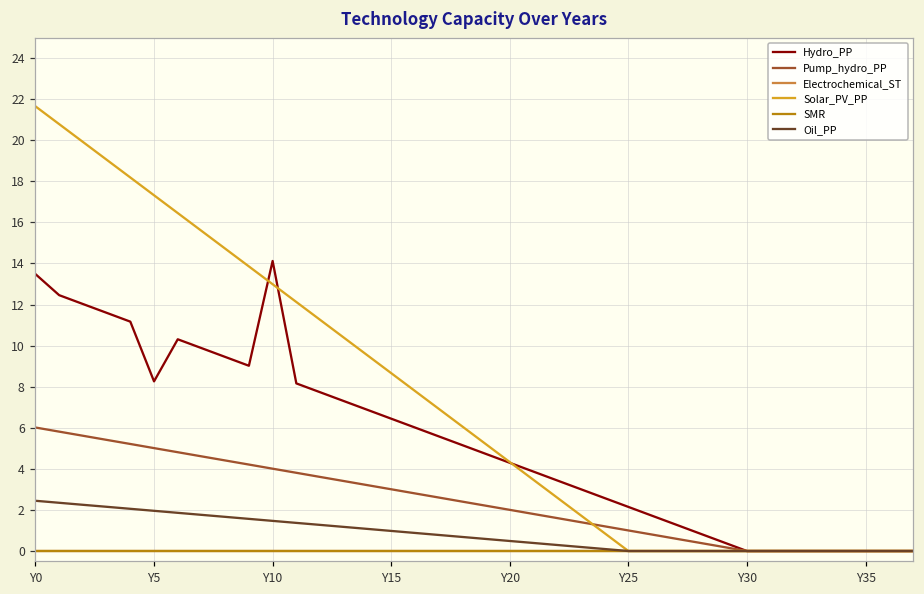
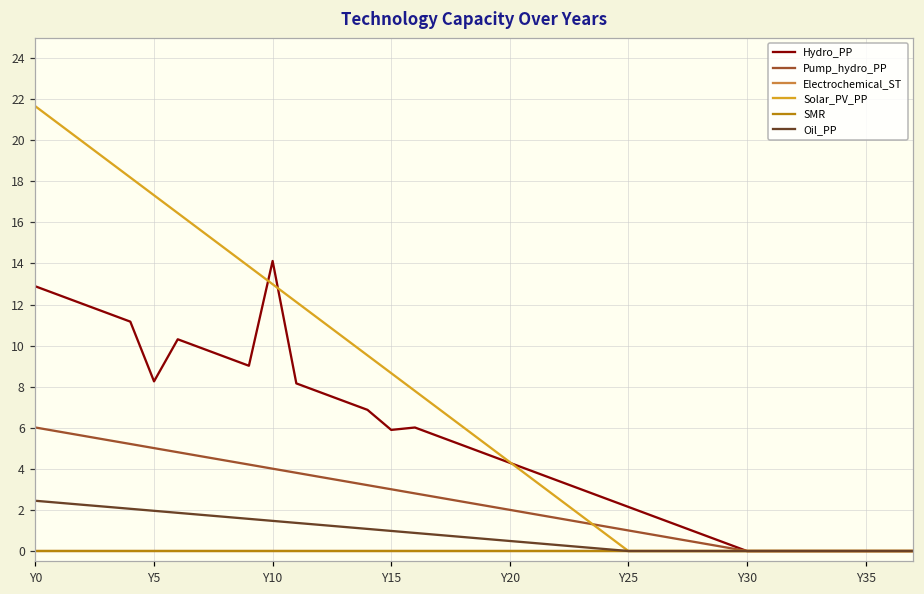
  {
    "Hydro_PP": {
-     "Y0": 13.5,
+     "Y0": 12.9,
      "Y5": 8.3,
      "Y10": 14.1,
-     "Y15": 6.4,
+     "Y15": 5.9,
      "Y25": 2.1
    }
  }
